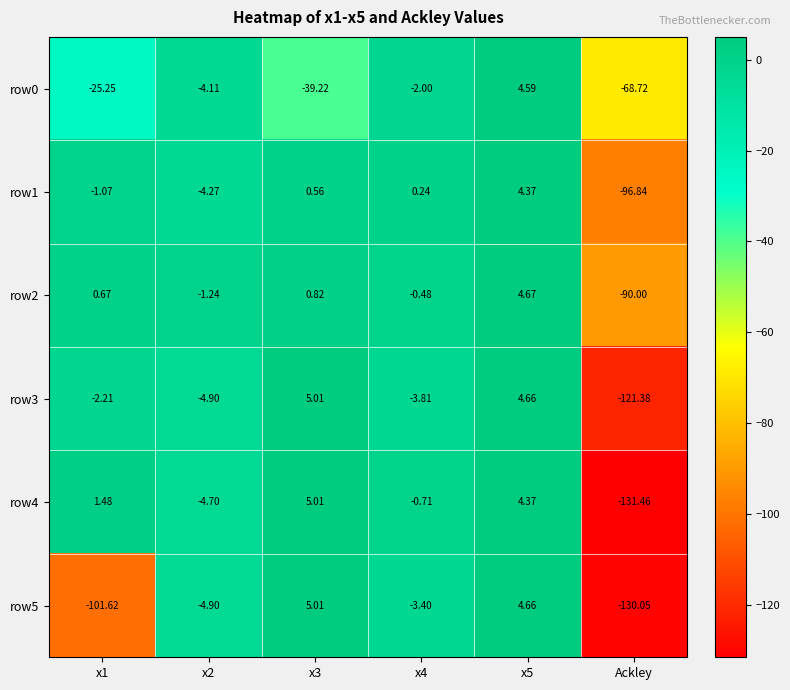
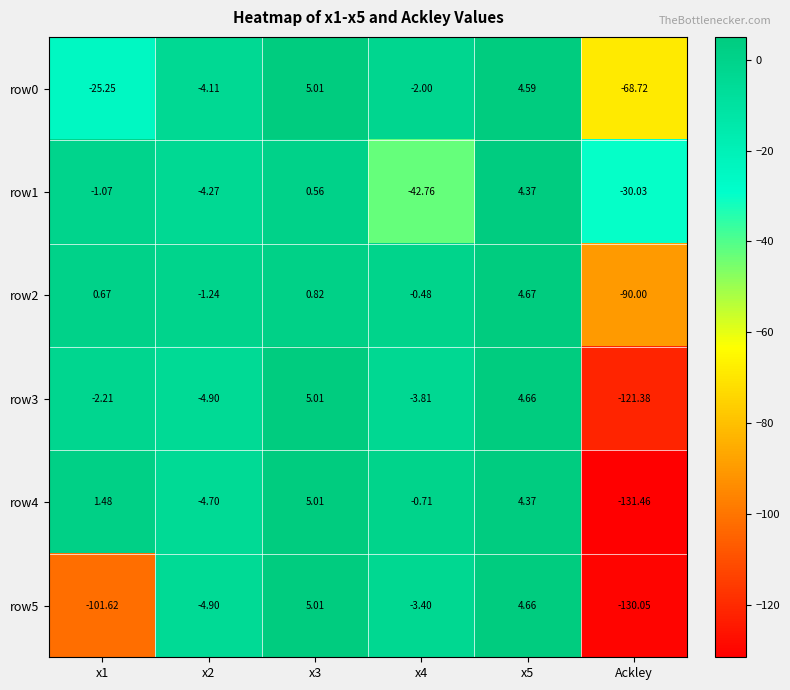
  {
    "row0": {
      "x1": -25.25,
      "x2": -4.11,
-     "x3": -39.22,
+     "x3": 5.01,
      "x4": -2.00,
      "x5": 4.59,
      "Ackley": -68.72
    },
    "row1": {
      "x1": -1.07,
      "x2": -4.27,
      "x3": 0.56,
-     "x4": 0.24,
+     "x4": -42.76,
      "x5": 4.37,
-     "Ackley": -96.84
+     "Ackley": -30.03
    },
    "row2": {
      "x1": 0.67,
      "x2": -1.24,
      "x3": 0.82,
      "x4": -0.48,
      "x5": 4.67,
      "Ackley": -90.00
    },
    "row3": {
      "x1": -2.21,
      "x2": -4.90,
      "x3": 5.01,
      "x4": -3.81,
      "x5": 4.66,
      "Ackley": -121.38
    },
    "row4": {
      "x1": 1.48,
      "x2": -4.70,
      "x3": 5.01,
      "x4": -0.71,
      "x5": 4.37,
      "Ackley": -131.46
    },
    "row5": {
      "x1": -101.62,
      "x2": -4.90,
      "x3": 5.01,
      "x4": -3.40,
      "x5": 4.66,
      "Ackley": -130.05
    }
  }
